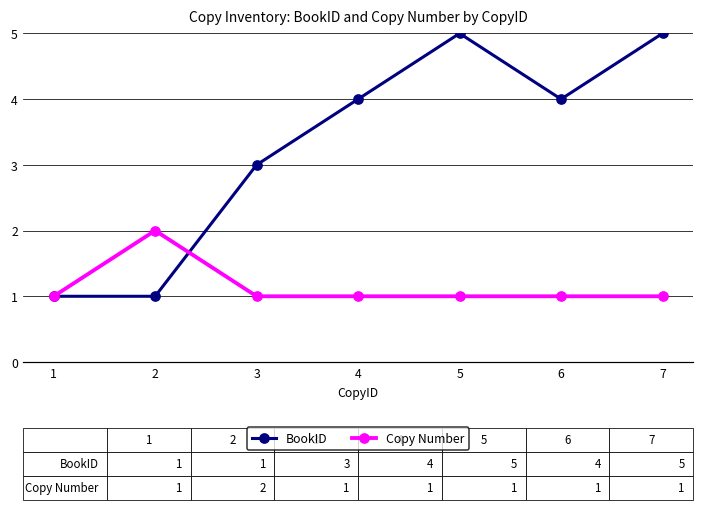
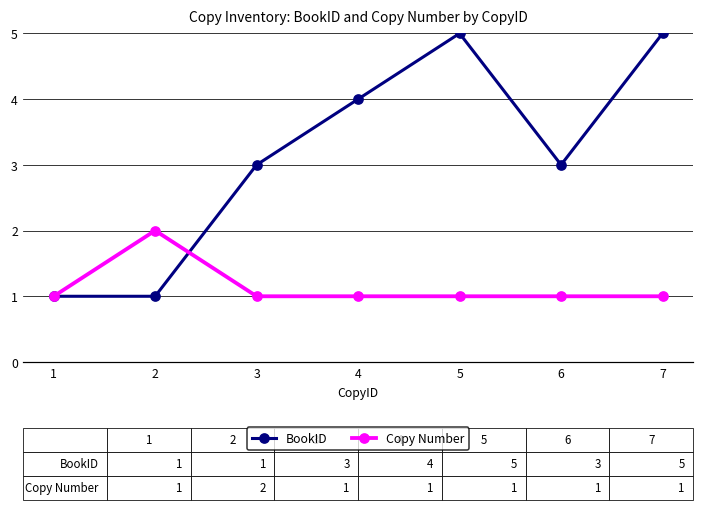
  {
    "BookID": {
-     "6": 4
+     "6": 3
    },
    "Copy Number": {
      "2": 2.0,
      "3": 1.0,
      "4": 1.0,
      "5": 1.0,
      "6": 1.0,
      "7": 1.0
    }
  }
